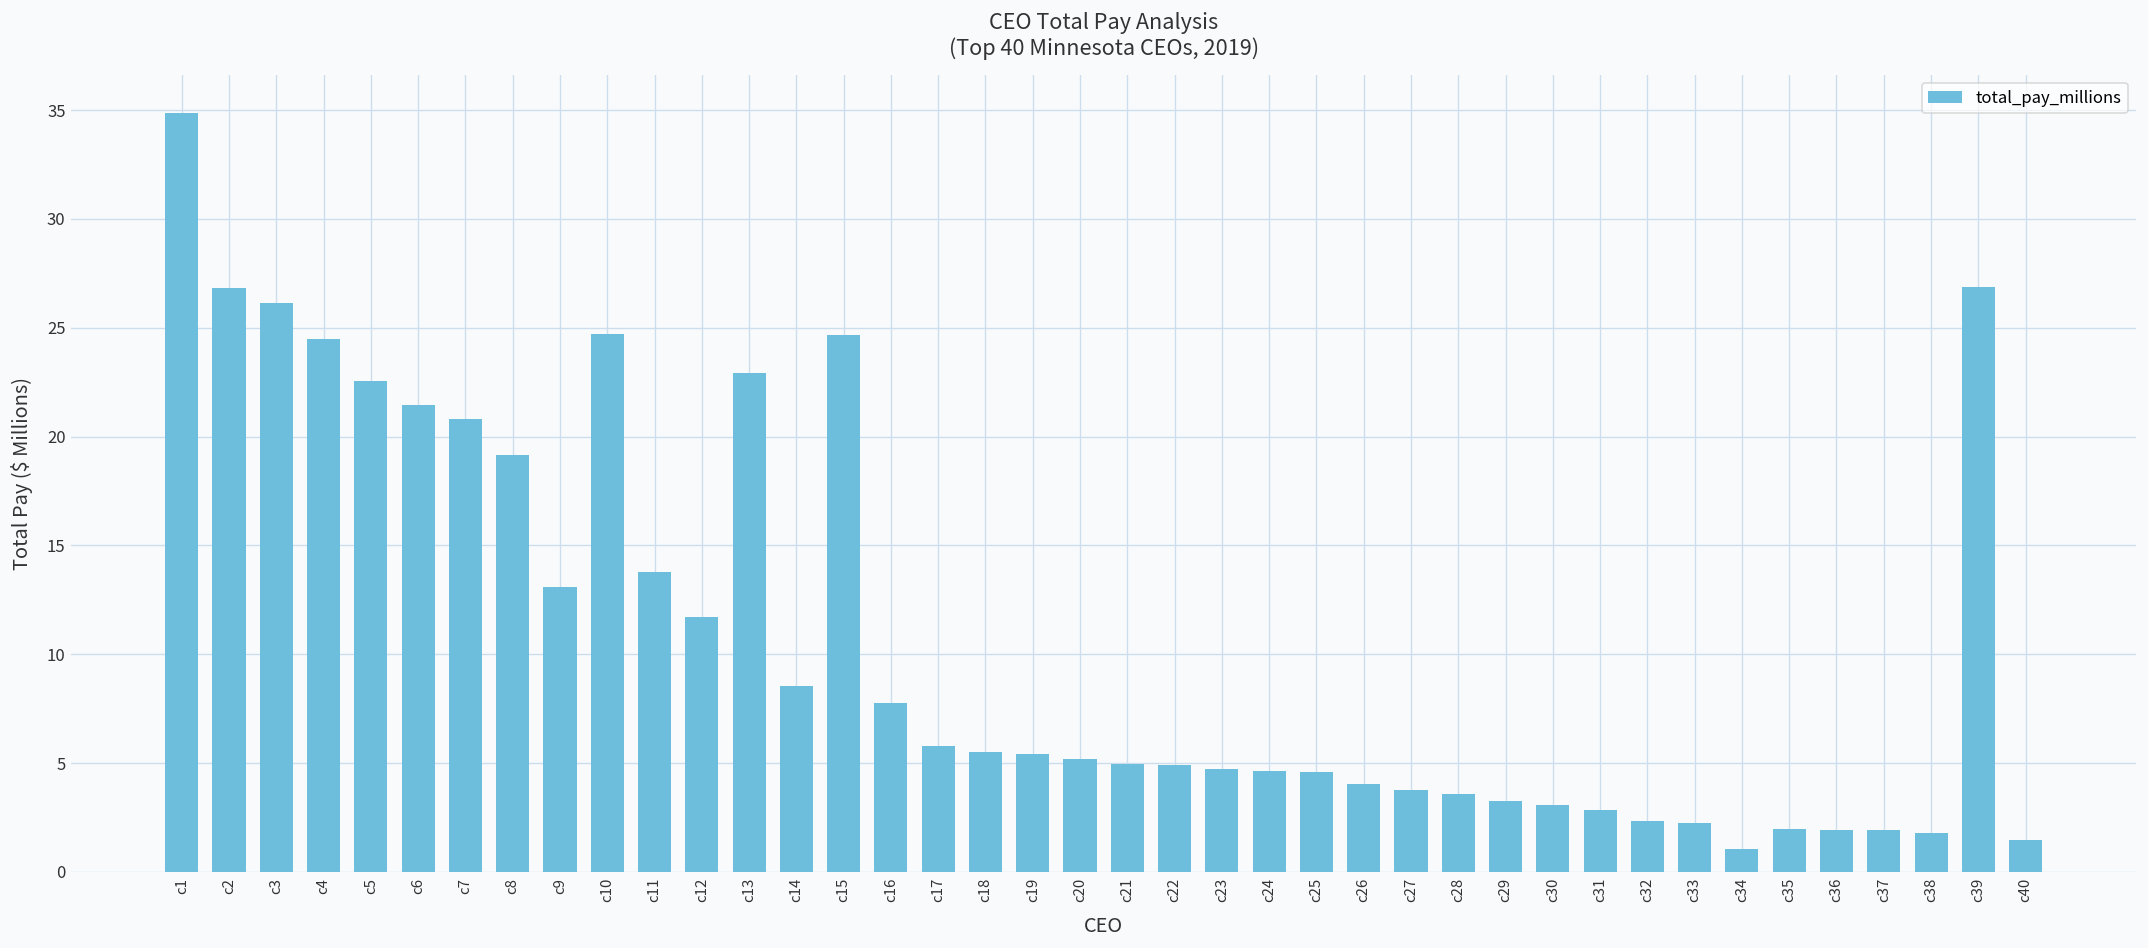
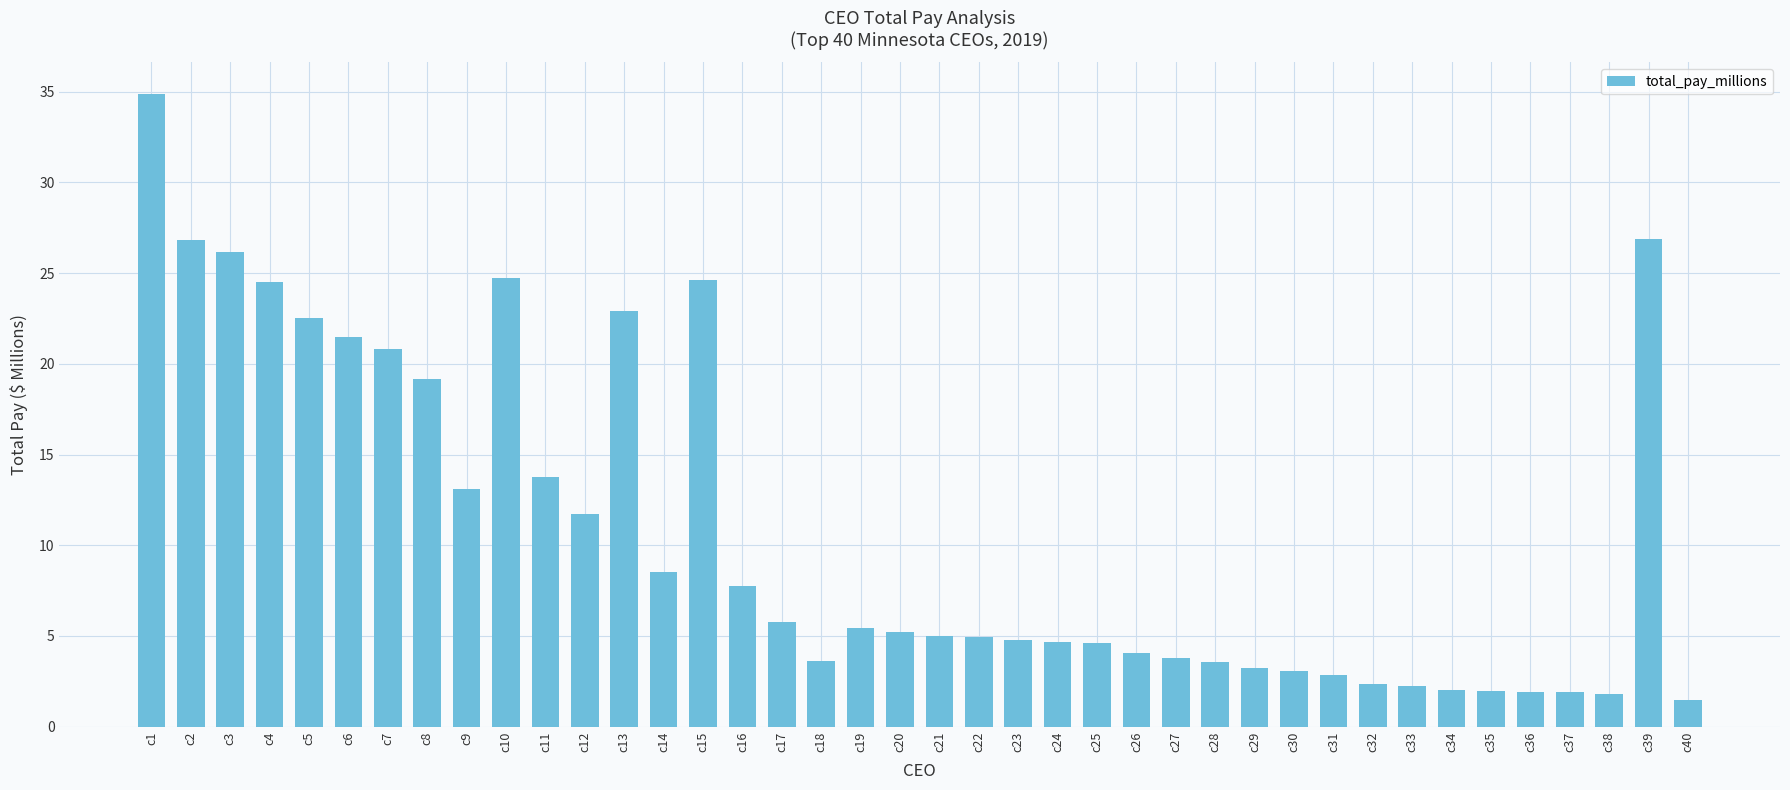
  {
    "c1": 34.9,
    "c2": 26.9,
    "c3": 26.2,
    "c4": 24.5,
    "c5": 22.6,
    "c6": 21.5,
    "c7": 20.8,
    "c8": 19.2,
    "c9": 13.1,
    "c10": 24.7,
    "c11": 13.8,
    "c12": 11.7,
    "c13": 22.9,
    "c14": 8.5,
    "c15": 24.7,
    "c16": 7.8,
    "c17": 5.8,
-   "c18": 5.5,
+   "c18": 3.6,
    "c19": 5.4,
    "c20": 5.2,
    "c21": 5.0,
    "c22": 4.9,
    "c23": 4.8,
    "c24": 4.7,
    "c25": 4.6,
    "c26": 4.1,
    "c27": 3.8,
    "c28": 3.6,
    "c29": 3.2,
    "c30": 3.1,
    "c31": 2.8,
    "c32": 2.4,
    "c33": 2.3,
-   "c34": 1.1,
+   "c34": 2.0,
    "c35": 2.0,
    "c36": 1.9,
    "c37": 1.9,
    "c38": 1.8,
    "c39": 26.9,
    "c40": 1.5
  }
